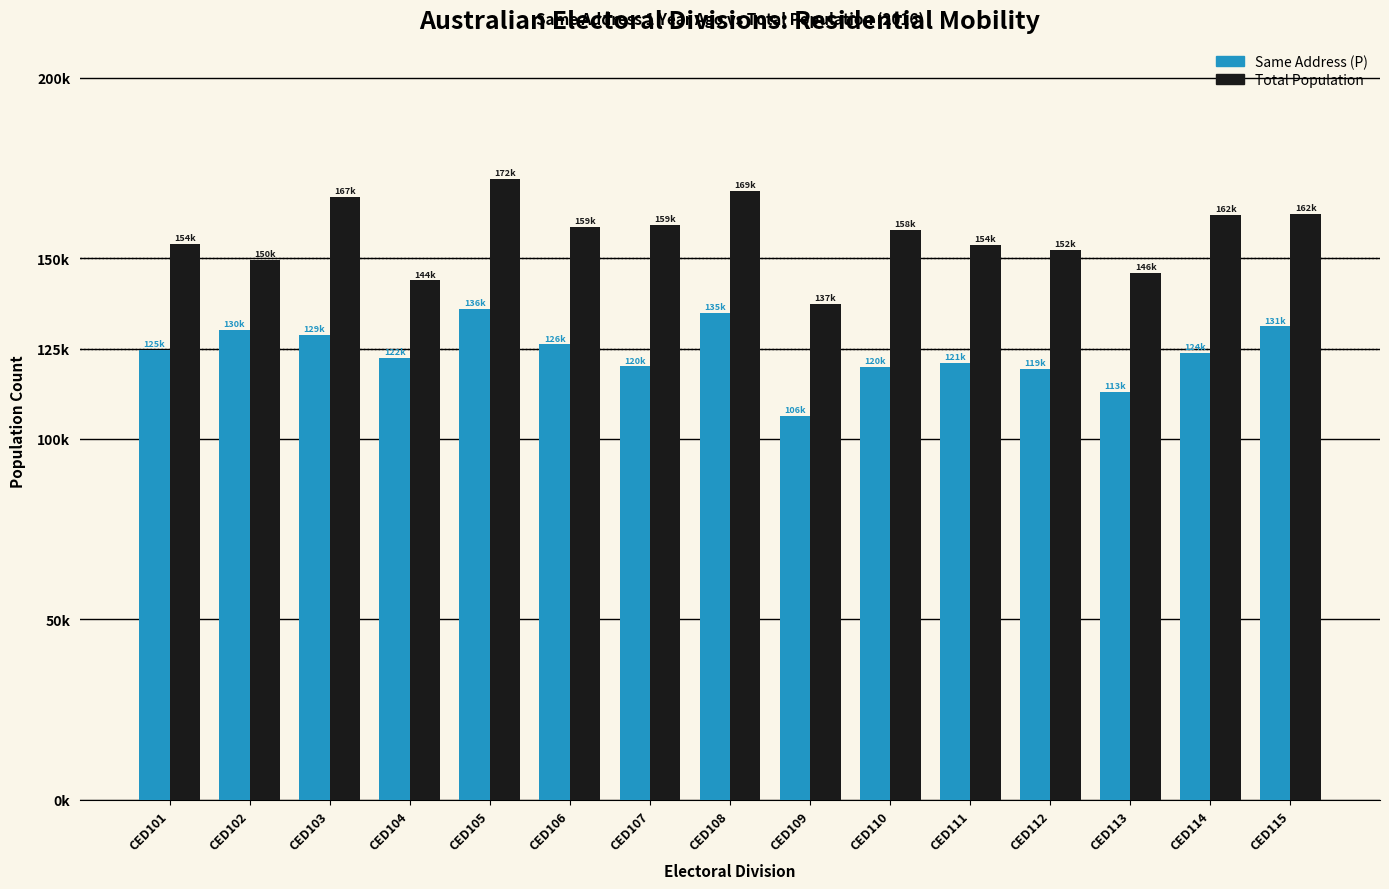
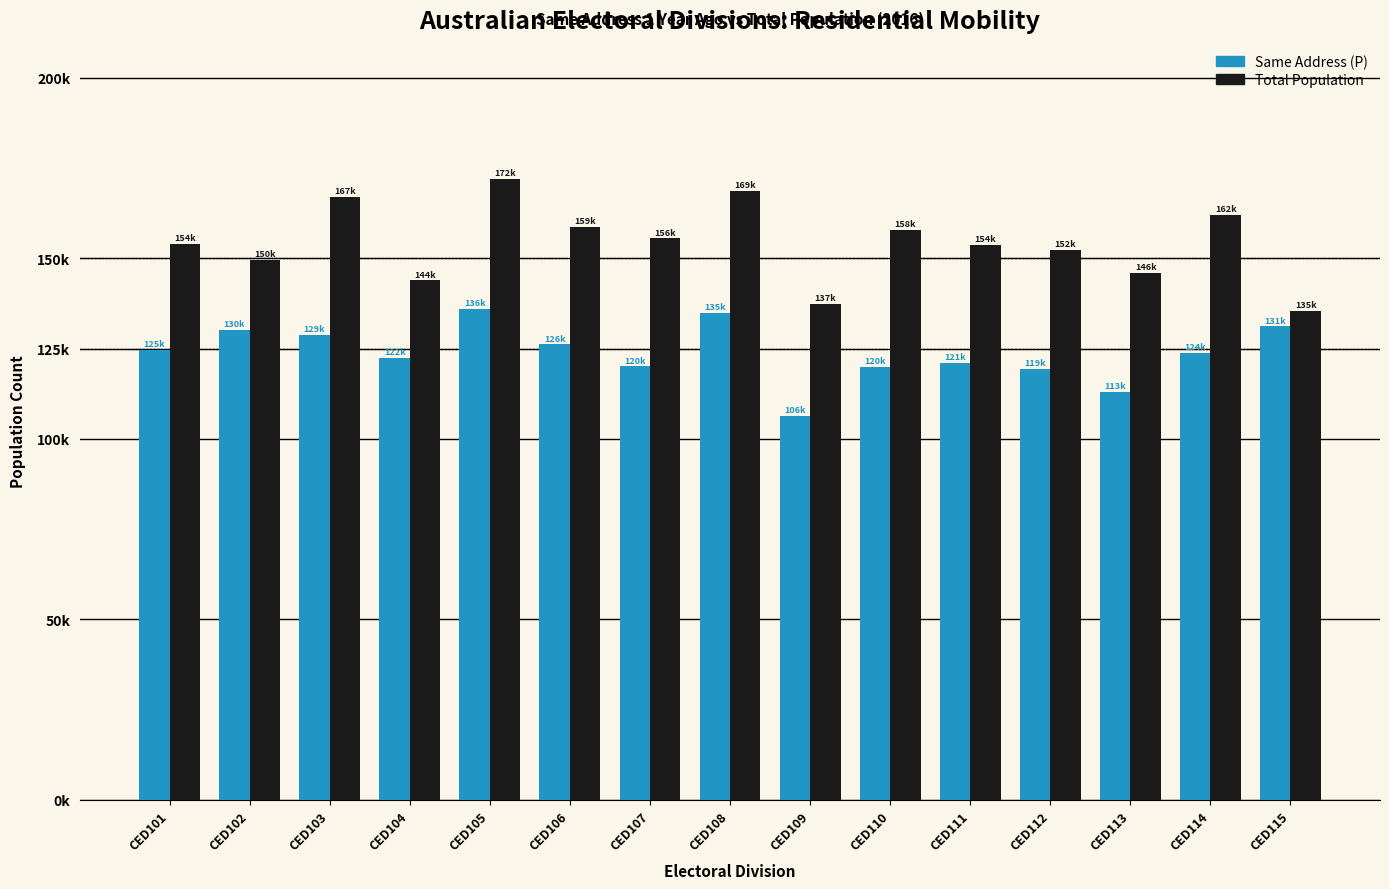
  {
    "Same Address (P)": {
      "CED101": "125k",
      "CED102": "130k",
      "CED103": "129k",
      "CED104": "122k",
      "CED105": "136k",
      "CED106": "126k",
      "CED107": "120k",
      "CED108": "135k",
      "CED109": "106k",
      "CED110": "120k",
      "CED111": "121k",
      "CED112": "119k",
      "CED113": "113k",
      "CED114": "124k",
      "CED115": "131k"
    },
    "Total Population": {
      "CED101": "154k",
      "CED102": "150k",
      "CED103": "167k",
      "CED104": "144k",
      "CED105": "172k",
      "CED106": "159k",
-     "CED107": "159k",
+     "CED107": "156k",
      "CED108": "169k",
      "CED109": "137k",
      "CED110": "158k",
      "CED111": "154k",
      "CED112": "152k",
      "CED113": "146k",
      "CED114": "162k",
-     "CED115": "162k"
+     "CED115": "135k"
    }
  }
